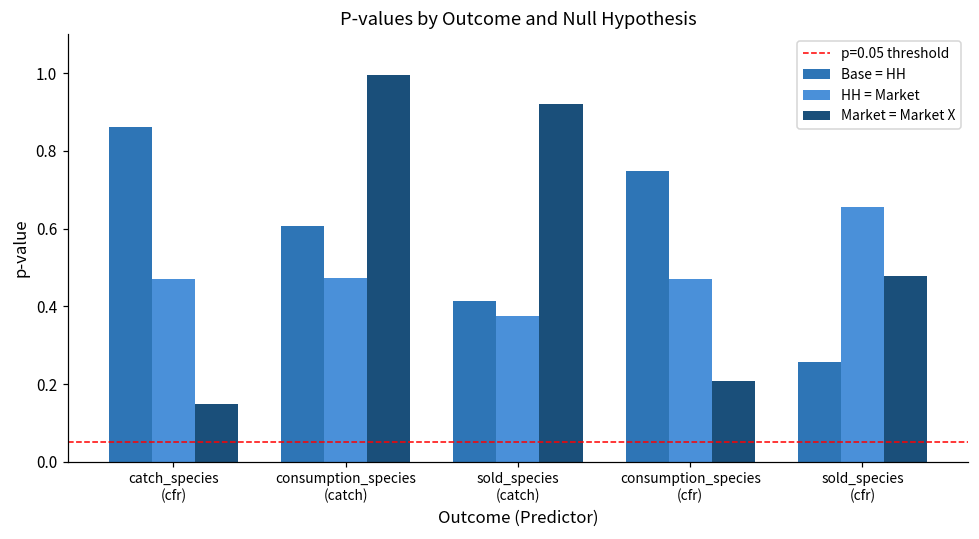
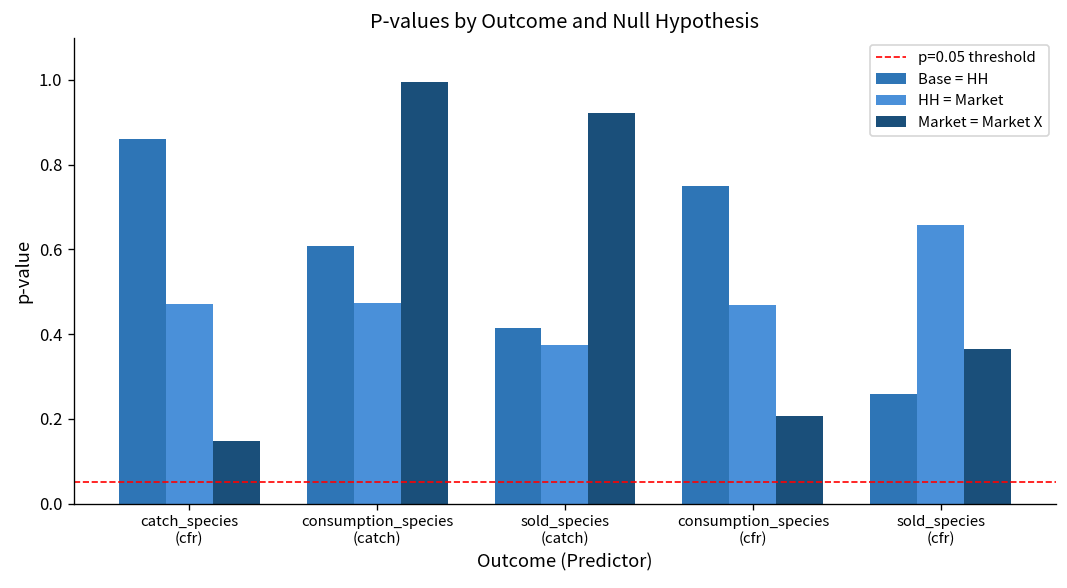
  {
    "Market = Market X": {
      "catch_species (cfr)": 0.15,
      "consumption_species (catch)": 1.00,
      "sold_species (catch)": 0.92,
      "consumption_species (cfr)": 0.21,
-     "sold_species (cfr)": 0.48
+     "sold_species (cfr)": 0.36
    }
  }
